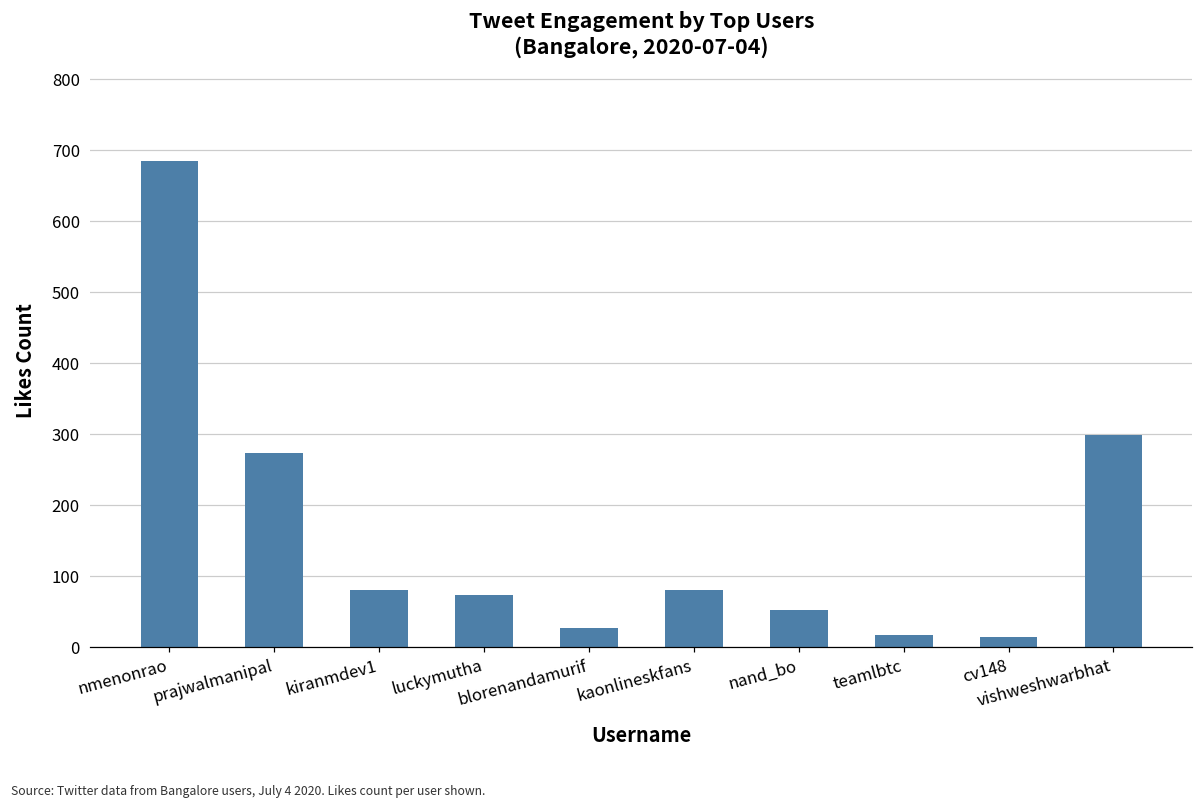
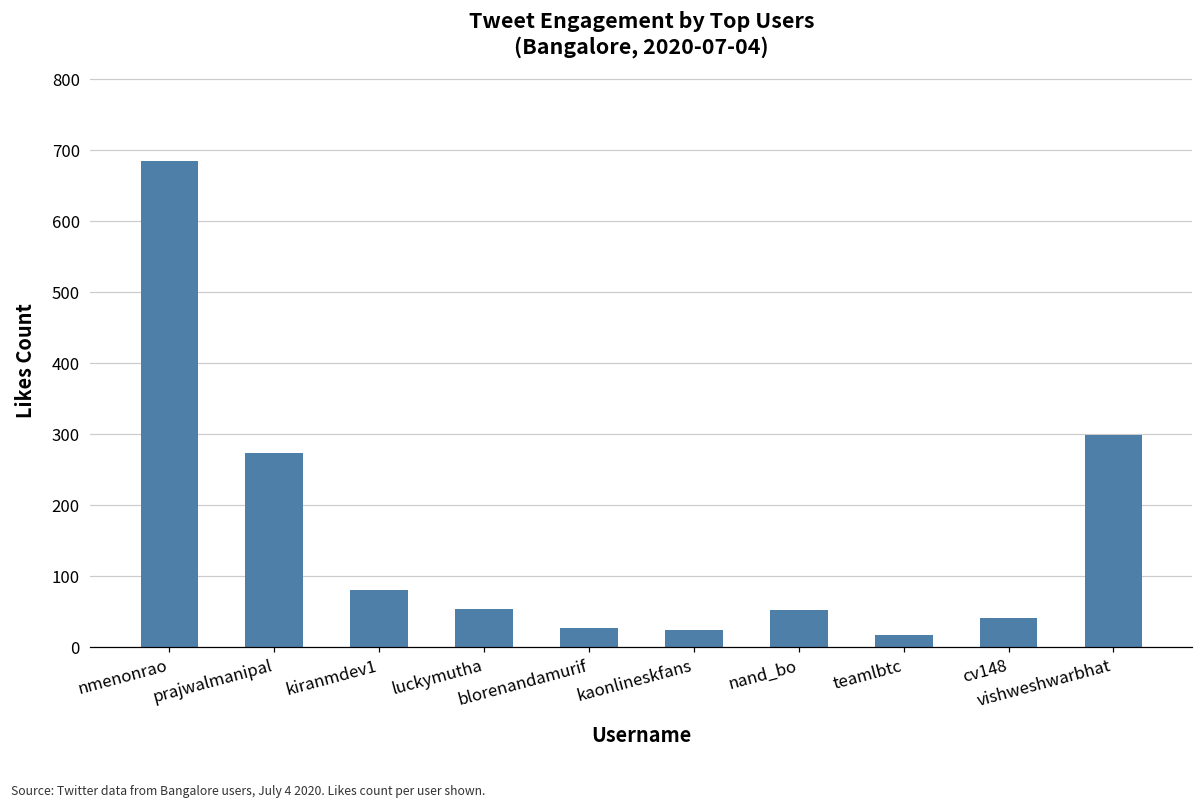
  {
    "nmenonrao": 680,
    "prajwalmanipal": 270,
    "kiranmdev1": 80,
-   "luckymutha": 70,
+   "luckymutha": 50,
    "blorenandamurif": 30,
-   "kaonlineskfans": 80,
+   "kaonlineskfans": 20,
    "nand_bo": 50,
    "teamlbtc": 20,
-   "cv148": 10,
+   "cv148": 40,
    "vishweshwarbhat": 300
  }
